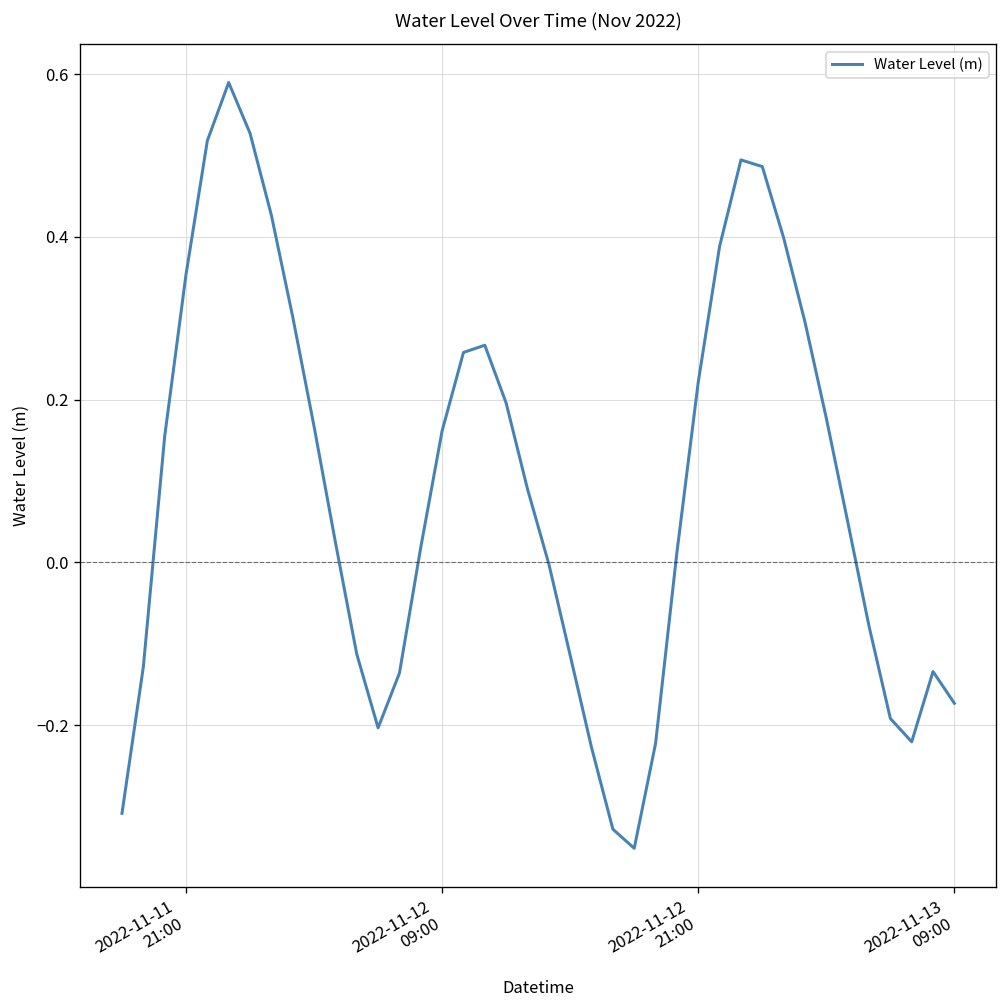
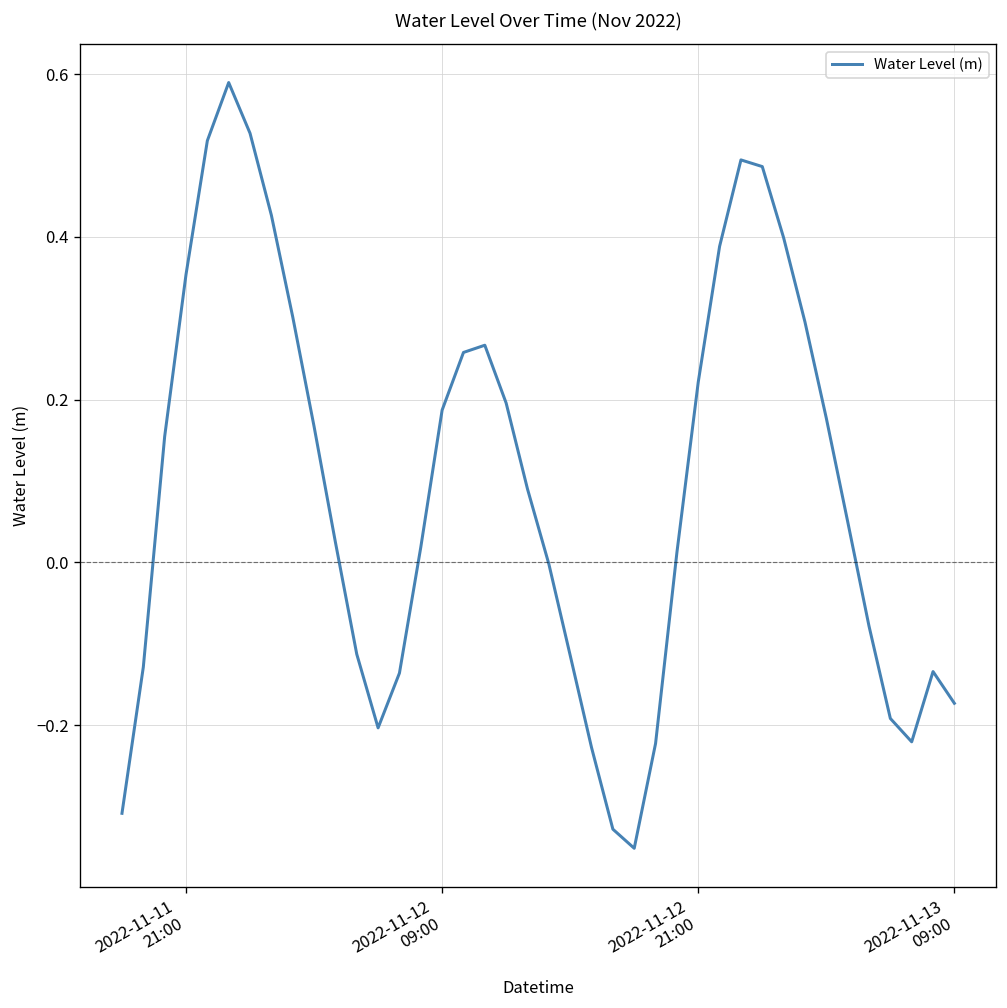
  {
    "2022-11-11 21:00": 0.35,
-   "2022-11-12 09:00": 0.16,
+   "2022-11-12 09:00": 0.19,
    "2022-11-12 21:00": 0.22,
    "2022-11-13 09:00": -0.17
  }
